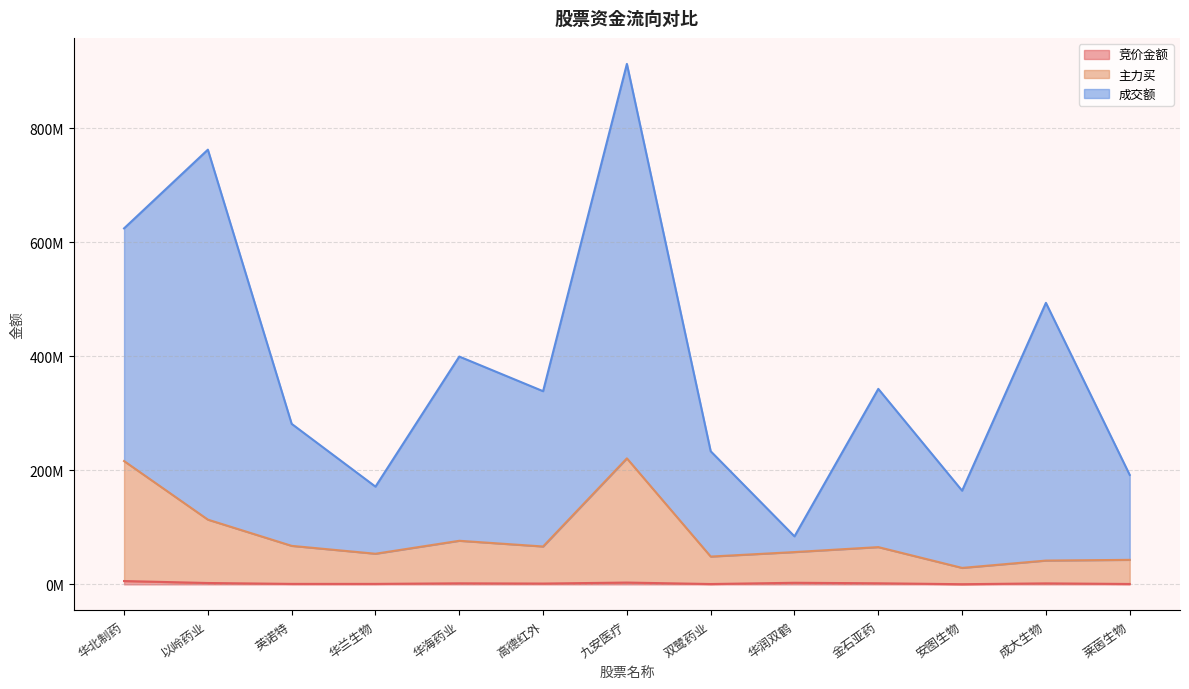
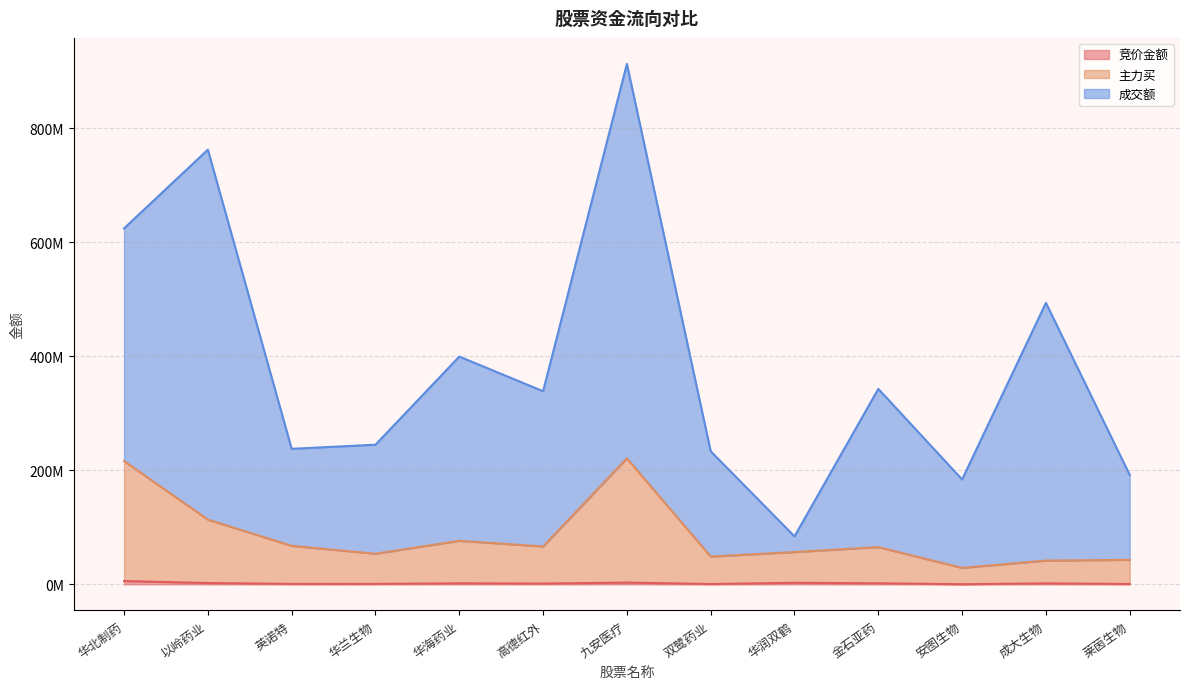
  {
    "成交额": {
      "华北制药": 410000000,
      "以岭药业": 650000000,
-     "英诺特": 210000000,
-     "华兰生物": 120000000,
+     "英诺特": 170000000,
+     "华兰生物": 190000000,
      "华海药业": 320000000,
      "高德红外": 270000000,
      "九安医疗": 690000000,
      "双鹭药业": 180000000,
      "华润双鹤": 30000000,
      "金石亚药": 280000000,
-     "安图生物": 140000000,
+     "安图生物": 160000000,
      "成大生物": 450000000,
      "莱茵生物": 150000000
    }
  }
